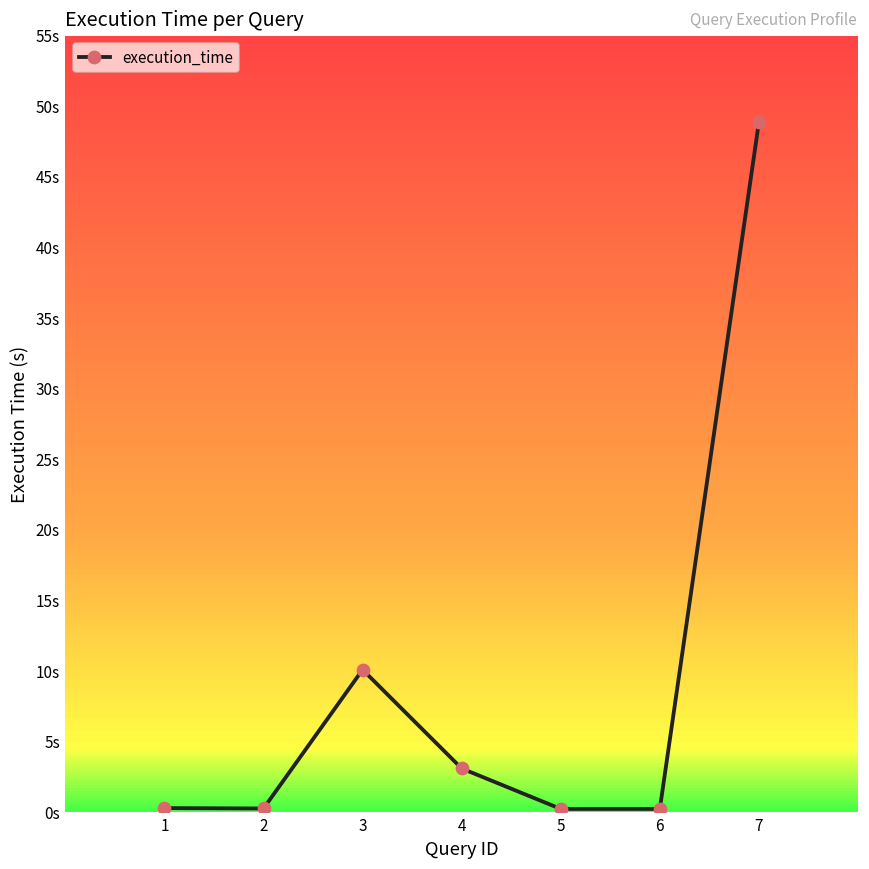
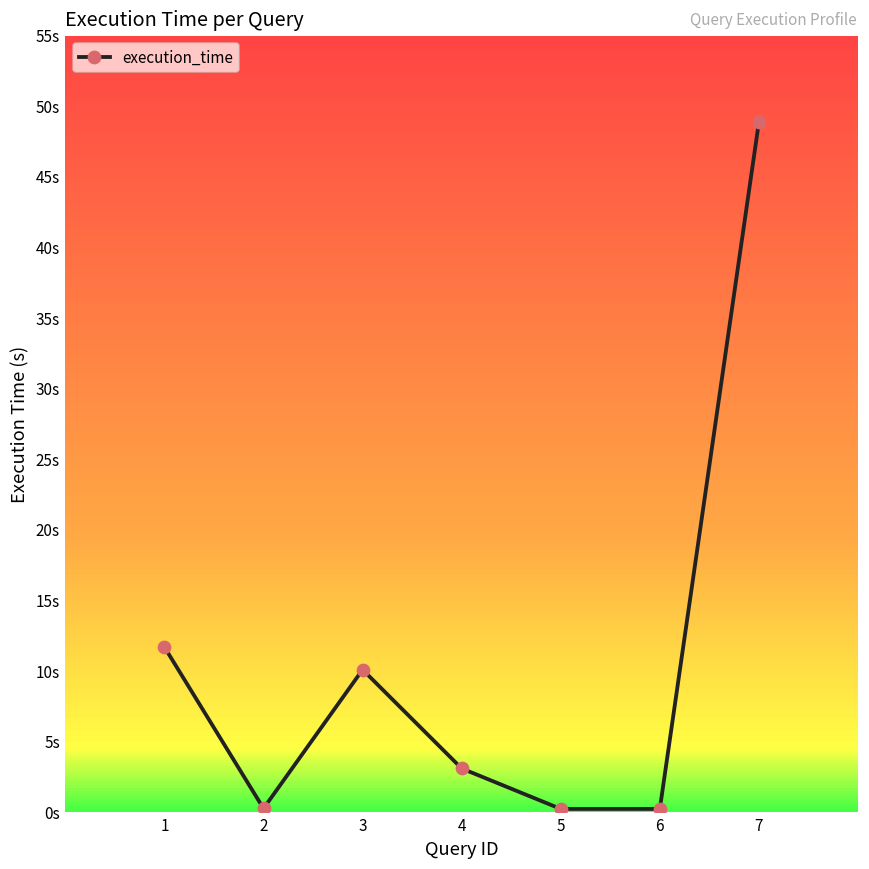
  {
-   "1": "0.3s",
+   "1": "11.7s",
    "2": "0.3s",
    "3": "10.1s",
    "4": "3.1s",
    "5": "0.2s",
    "6": "0.3s",
    "7": "48.9s"
  }
